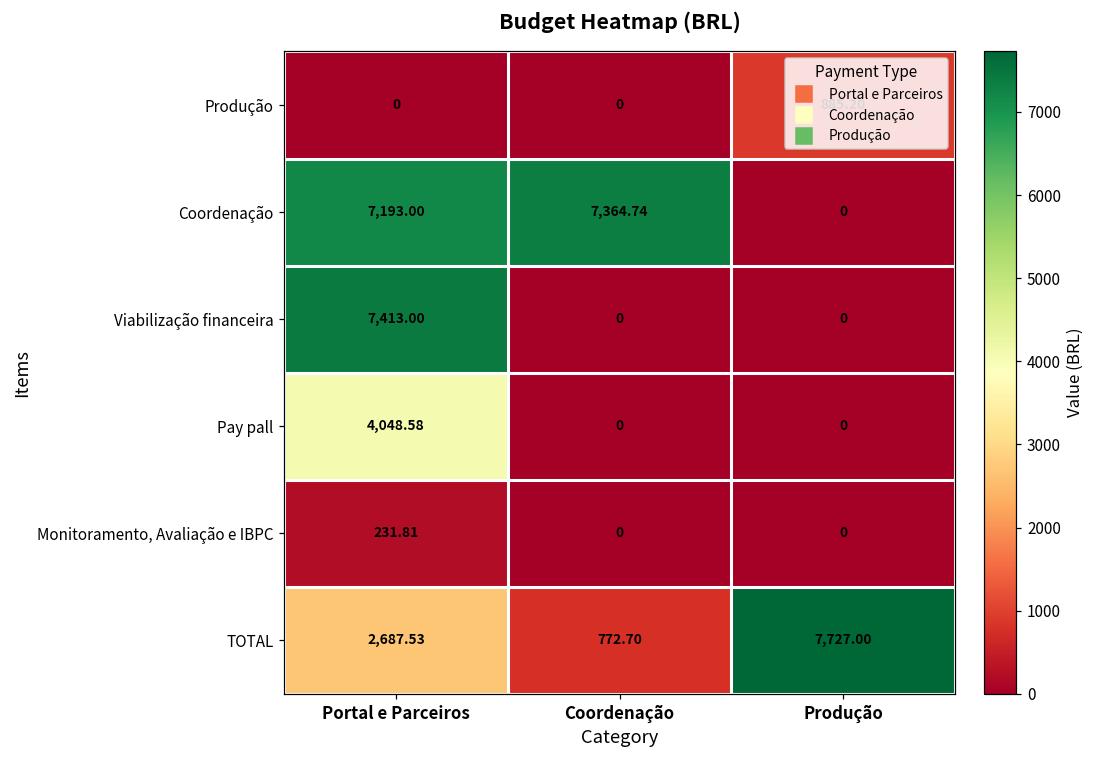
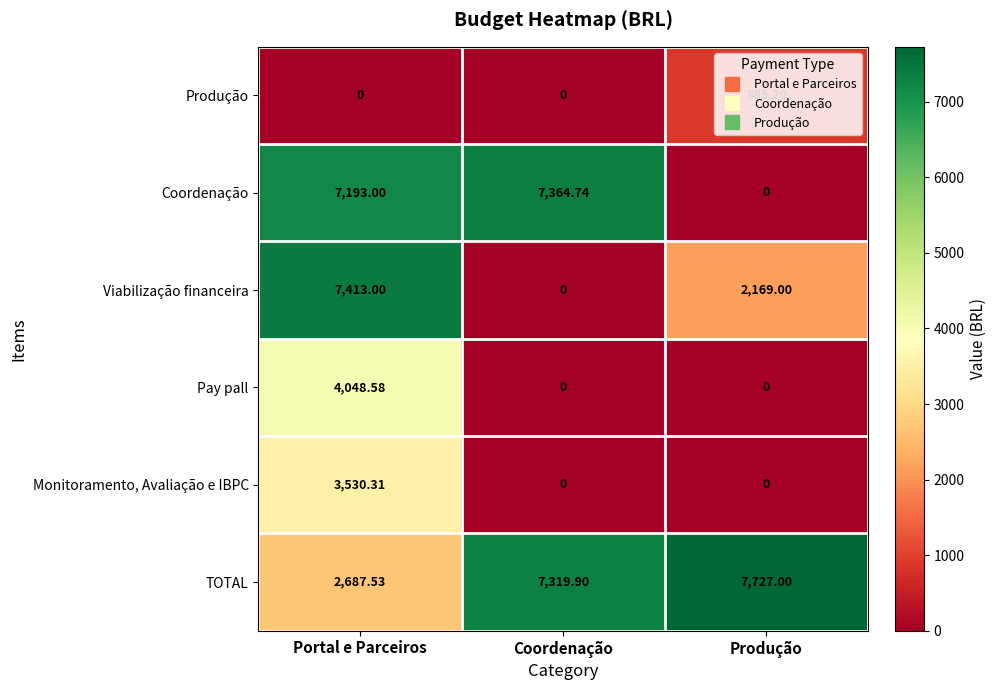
  {
    "Produção": {
      "Portal e Parceiros": "0",
      "Coordenação": "0"
    },
    "Coordenação": {
      "Portal e Parceiros": "7,193.00",
      "Coordenação": "7,364.74",
      "Produção": "0"
    },
    "Viabilização financeira": {
      "Portal e Parceiros": "7,413.00",
      "Coordenação": "0",
-     "Produção": "0"
+     "Produção": "2,169.00"
    },
    "Pay pall": {
      "Portal e Parceiros": "4,048.58",
      "Coordenação": "0",
      "Produção": "0"
    },
    "Monitoramento, Avaliação e IBPC": {
-     "Portal e Parceiros": "231.81",
+     "Portal e Parceiros": "3,530.31",
      "Coordenação": "0",
      "Produção": "0"
    },
    "TOTAL": {
      "Portal e Parceiros": "2,687.53",
-     "Coordenação": "772.70",
+     "Coordenação": "7,319.90",
      "Produção": "7,727.00"
    }
  }
